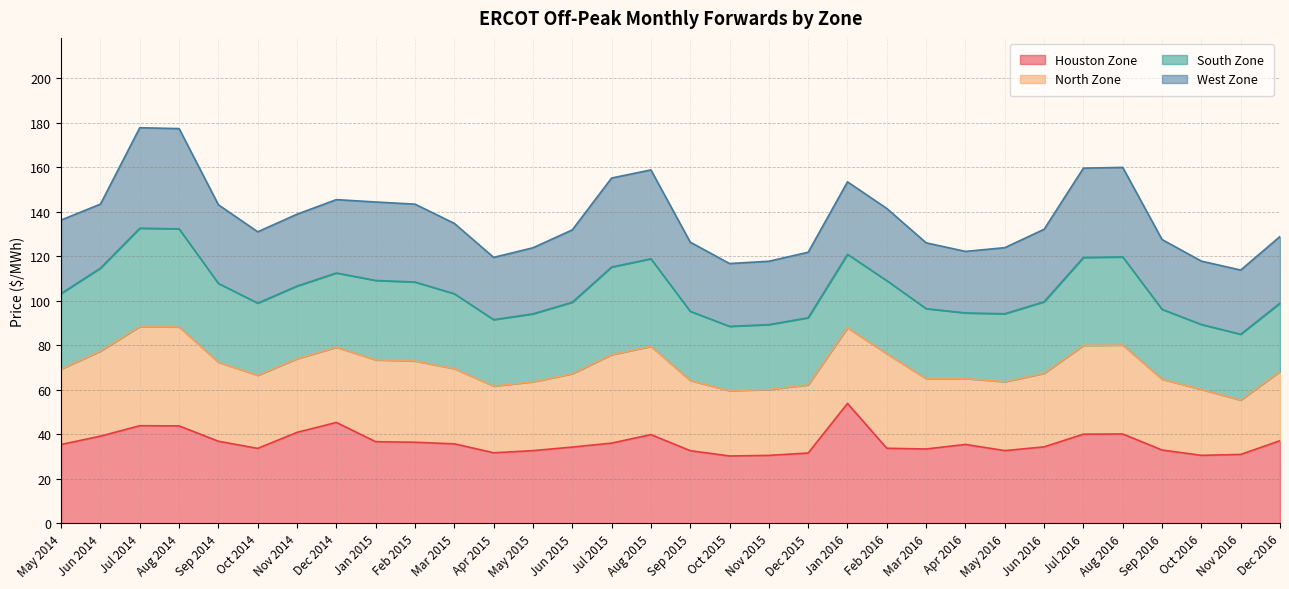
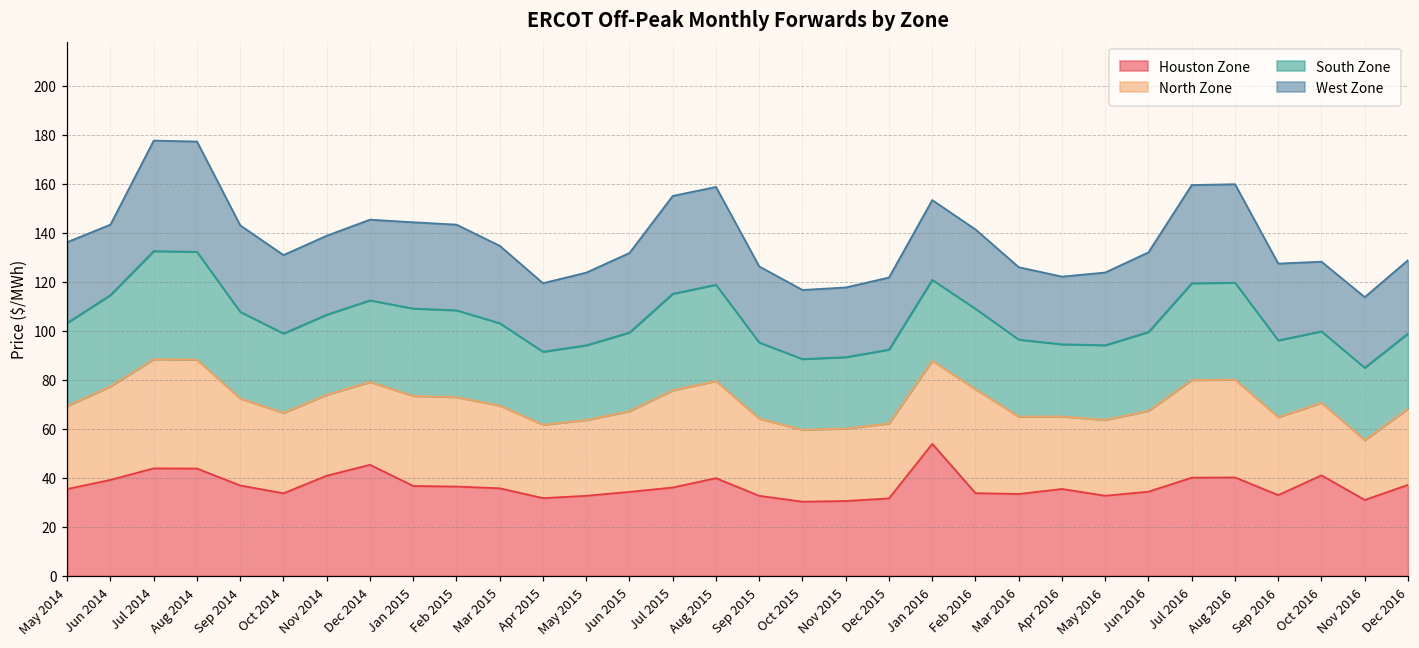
  {
    "Houston Zone": {
      "May 2014": 35,
      "Jun 2014": 39,
      "Jul 2014": 44,
      "Aug 2014": 44,
      "Sep 2014": 37,
      "Oct 2014": 34,
      "Nov 2014": 41,
      "Dec 2014": 45,
      "Jan 2015": 37,
      "Feb 2015": 36,
      "Mar 2015": 36,
      "Apr 2015": 32,
      "May 2015": 33,
      "Jun 2015": 34,
      "Jul 2015": 36,
      "Aug 2015": 40,
      "Sep 2015": 33,
      "Oct 2015": 30,
      "Nov 2015": 31,
      "Dec 2015": 32,
      "Jan 2016": 54,
      "Feb 2016": 34,
      "Mar 2016": 33,
      "Apr 2016": 35,
      "May 2016": 33,
      "Jun 2016": 34,
      "Jul 2016": 40,
      "Aug 2016": 40,
      "Sep 2016": 33,
-     "Oct 2016": 31,
+     "Oct 2016": 41,
      "Nov 2016": 31,
      "Dec 2016": 37
    },
    "North Zone": {
      "May 2014": 34,
      "Jun 2014": 38,
      "Jul 2014": 45,
      "Aug 2014": 44,
      "Sep 2014": 35,
      "Oct 2014": 33,
      "Nov 2014": 33,
      "Dec 2014": 34,
      "Jan 2015": 37,
      "Feb 2015": 36,
      "Mar 2015": 34,
      "Apr 2015": 30,
      "May 2015": 31,
      "Jun 2015": 33,
      "Jul 2015": 40,
      "Aug 2015": 40,
      "Sep 2015": 32,
      "Oct 2015": 29,
      "Nov 2015": 30,
      "Dec 2015": 31,
      "Jan 2016": 34,
      "Feb 2016": 42,
      "Mar 2016": 32,
      "Apr 2016": 30,
      "May 2016": 31,
      "Jun 2016": 33,
      "Jul 2016": 40,
      "Aug 2016": 40,
      "Sep 2016": 32,
      "Oct 2016": 30,
      "Nov 2016": 24,
      "Dec 2016": 31
    }
  }
